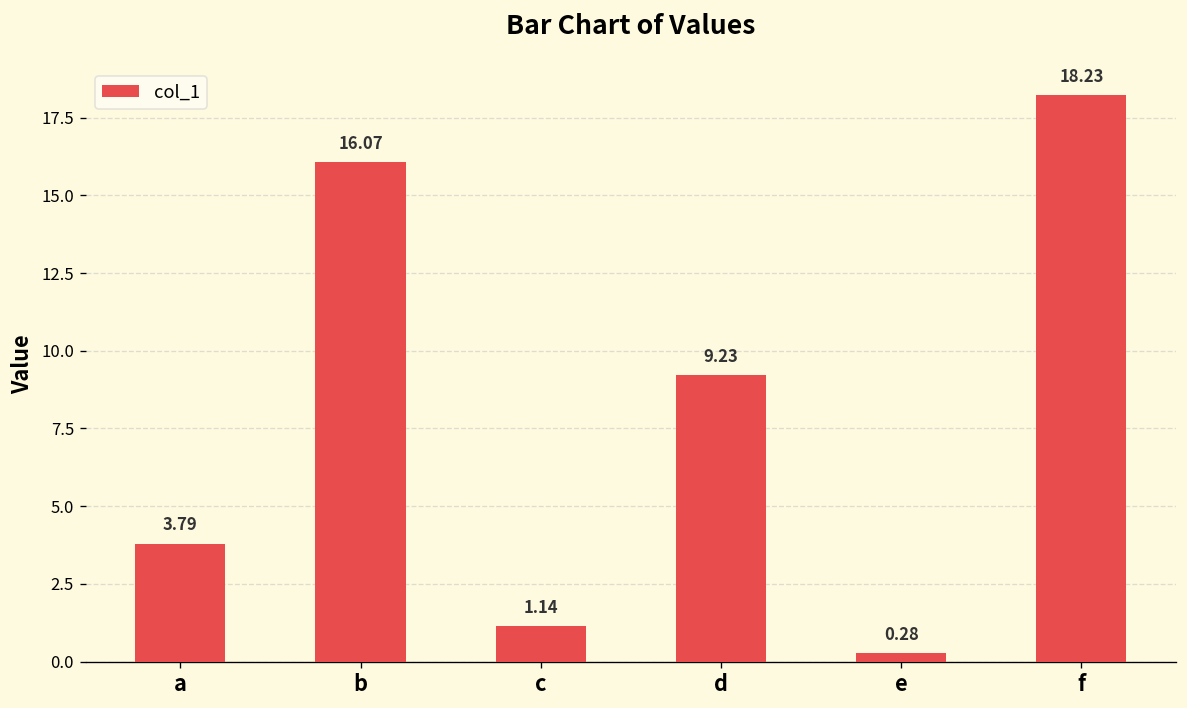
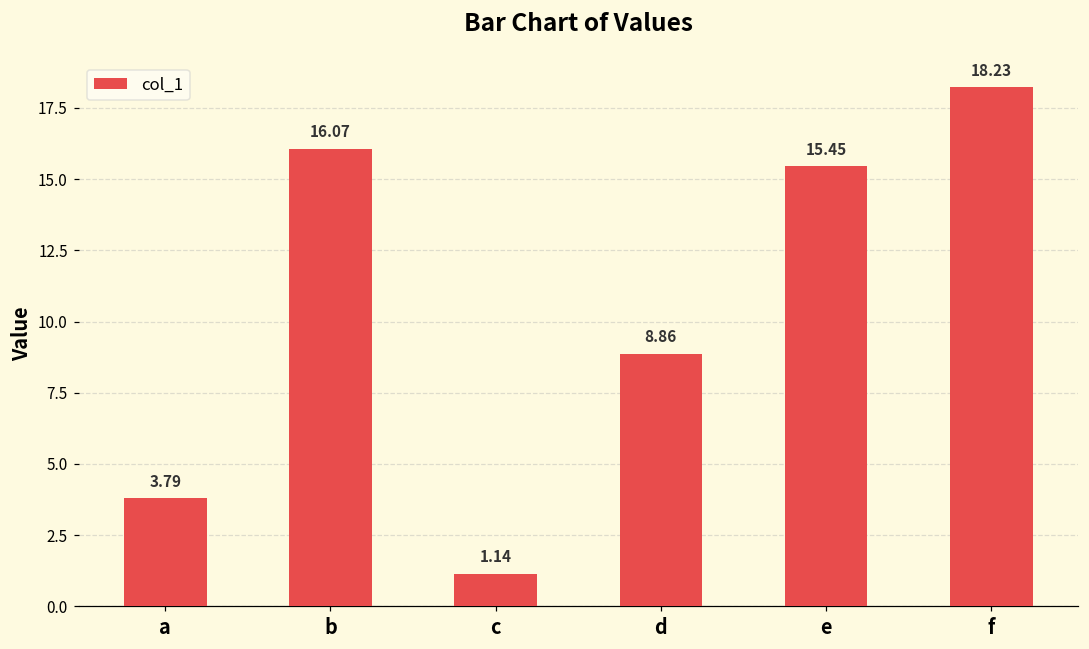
  {
    "a": 3.79,
    "b": 16.07,
    "c": 1.14,
-   "d": 9.23,
-   "e": 0.28,
+   "d": 8.86,
+   "e": 15.45,
    "f": 18.23
  }
